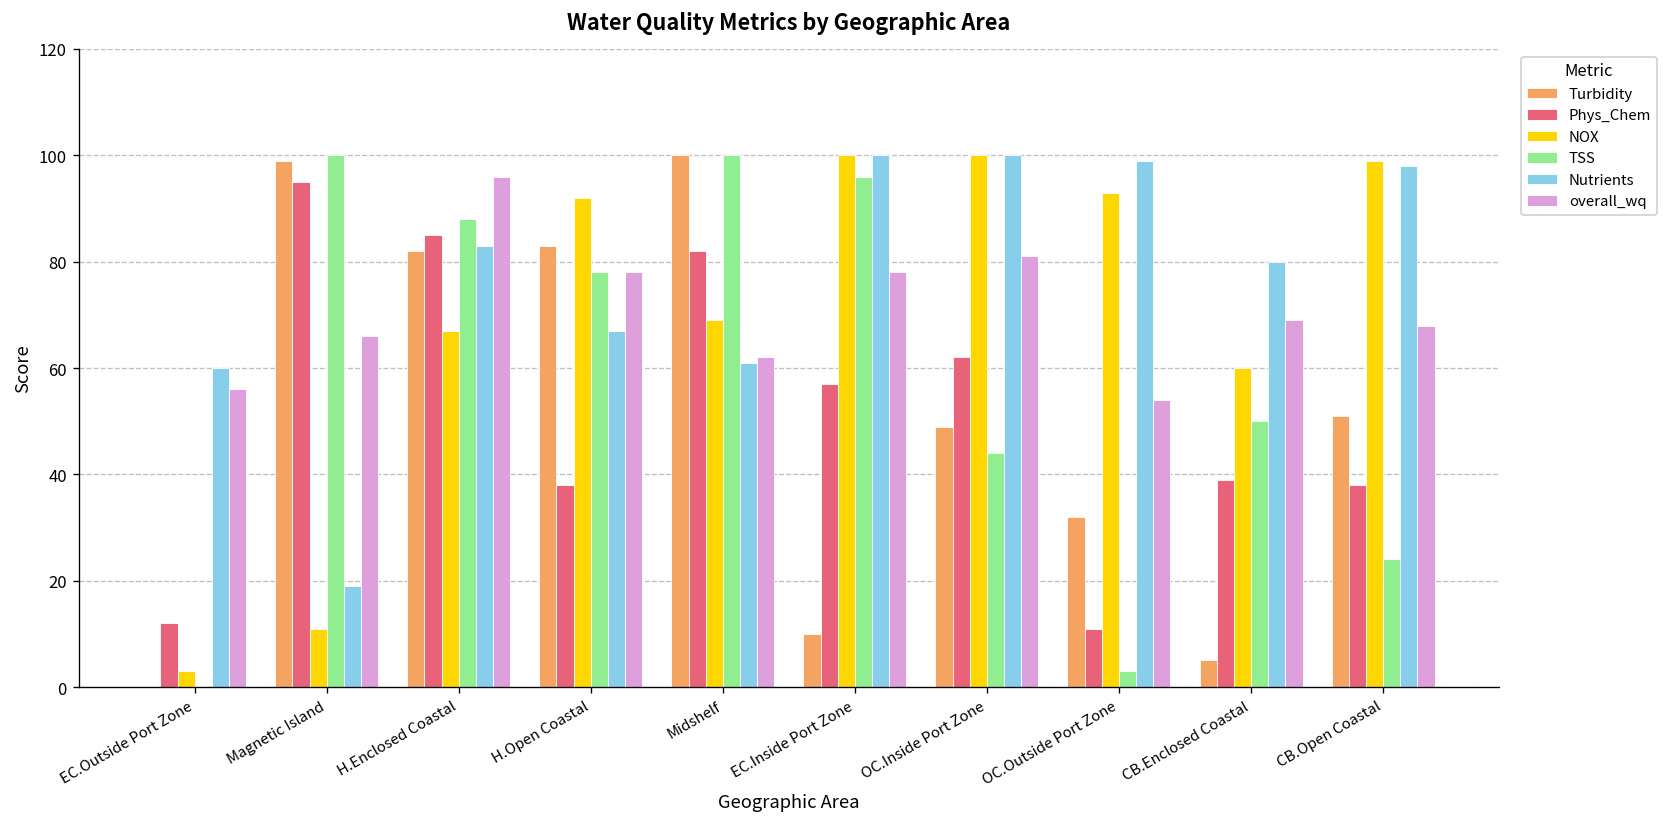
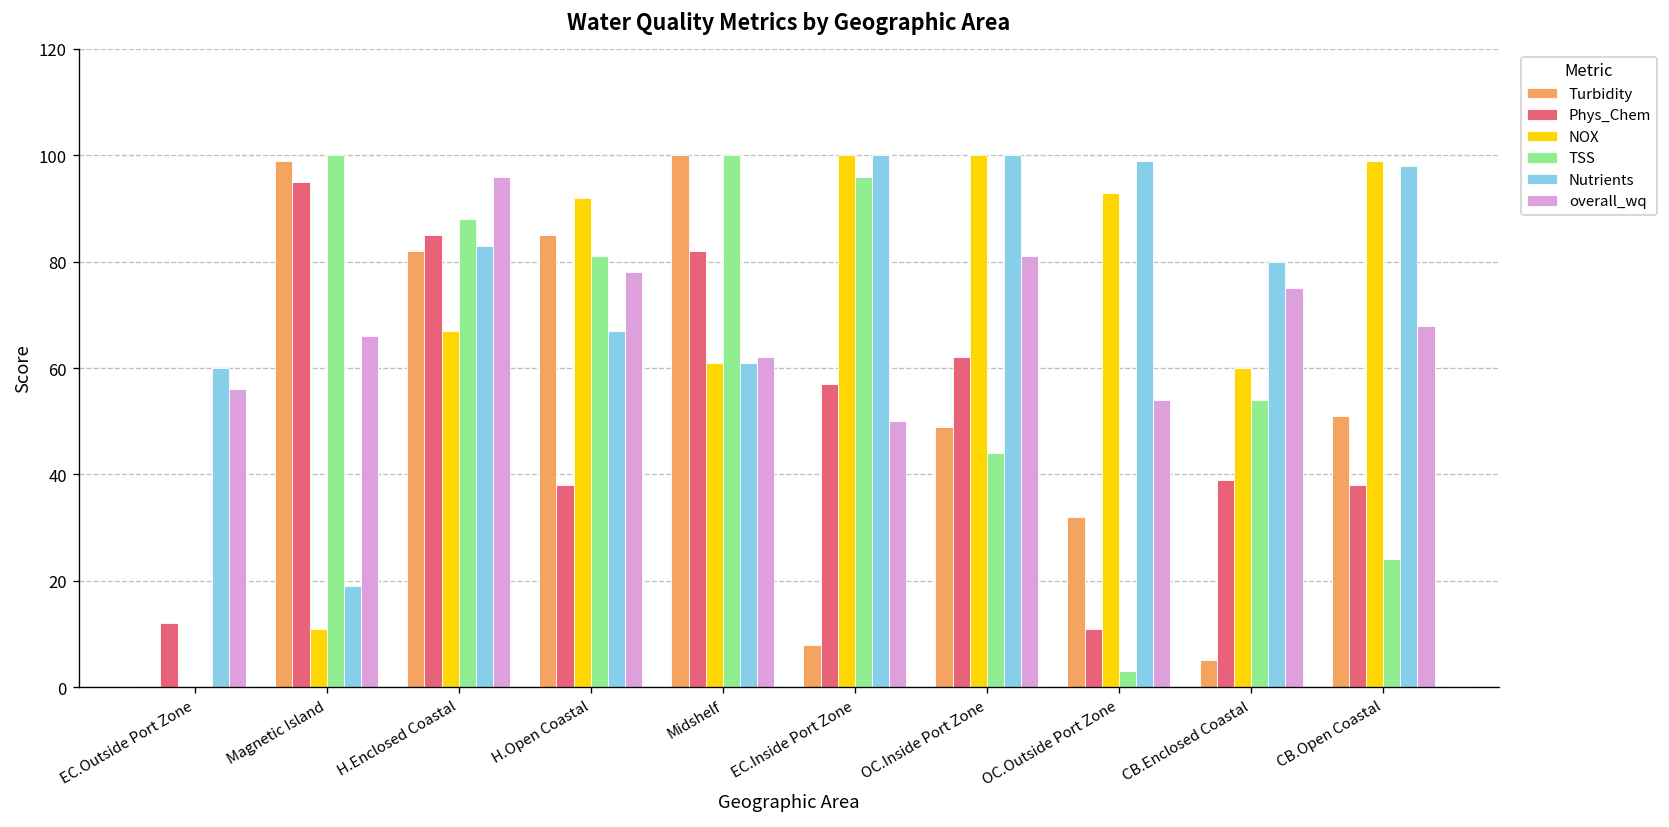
  {
    "Turbidity": {
      "EC.Outside Port Zone": 0,
      "Magnetic Island": 99,
      "H.Enclosed Coastal": 82,
-     "H.Open Coastal": 83,
+     "H.Open Coastal": 85,
      "Midshelf": 100,
-     "EC.Inside Port Zone": 10,
+     "EC.Inside Port Zone": 8,
      "OC.Inside Port Zone": 49,
      "OC.Outside Port Zone": 32,
      "CB.Enclosed Coastal": 5,
      "CB.Open Coastal": 51
    },
    "Phys_Chem": {
      "EC.Outside Port Zone": 12,
      "Magnetic Island": 95,
      "H.Enclosed Coastal": 85,
      "H.Open Coastal": 38,
      "Midshelf": 82,
      "EC.Inside Port Zone": 57,
      "OC.Inside Port Zone": 62,
      "OC.Outside Port Zone": 11,
      "CB.Enclosed Coastal": 39,
      "CB.Open Coastal": 38
    },
    "NOX": {
-     "EC.Outside Port Zone": 3,
+     "EC.Outside Port Zone": 0,
      "Magnetic Island": 11,
      "H.Enclosed Coastal": 67,
      "H.Open Coastal": 92,
-     "Midshelf": 69,
+     "Midshelf": 61,
      "EC.Inside Port Zone": 100,
      "OC.Inside Port Zone": 100,
      "OC.Outside Port Zone": 93,
      "CB.Enclosed Coastal": 60,
      "CB.Open Coastal": 99
    },
    "TSS": {
      "EC.Outside Port Zone": 0,
      "Magnetic Island": 100,
      "H.Enclosed Coastal": 88,
-     "H.Open Coastal": 78,
+     "H.Open Coastal": 81,
      "Midshelf": 100,
      "EC.Inside Port Zone": 96,
      "OC.Inside Port Zone": 44,
      "OC.Outside Port Zone": 3,
-     "CB.Enclosed Coastal": 50,
+     "CB.Enclosed Coastal": 54,
      "CB.Open Coastal": 24
    },
    "Nutrients": {
      "EC.Outside Port Zone": 60,
      "Magnetic Island": 19,
      "H.Enclosed Coastal": 83,
      "H.Open Coastal": 67,
      "Midshelf": 61,
      "EC.Inside Port Zone": 100,
      "OC.Inside Port Zone": 100,
      "OC.Outside Port Zone": 99,
      "CB.Enclosed Coastal": 80,
      "CB.Open Coastal": 98
    },
    "overall_wq": {
      "EC.Outside Port Zone": 56,
      "Magnetic Island": 66,
      "H.Enclosed Coastal": 96,
      "H.Open Coastal": 78,
      "Midshelf": 62,
-     "EC.Inside Port Zone": 78,
+     "EC.Inside Port Zone": 50,
      "OC.Inside Port Zone": 81,
      "OC.Outside Port Zone": 54,
-     "CB.Enclosed Coastal": 69,
+     "CB.Enclosed Coastal": 75,
      "CB.Open Coastal": 68
    }
  }
